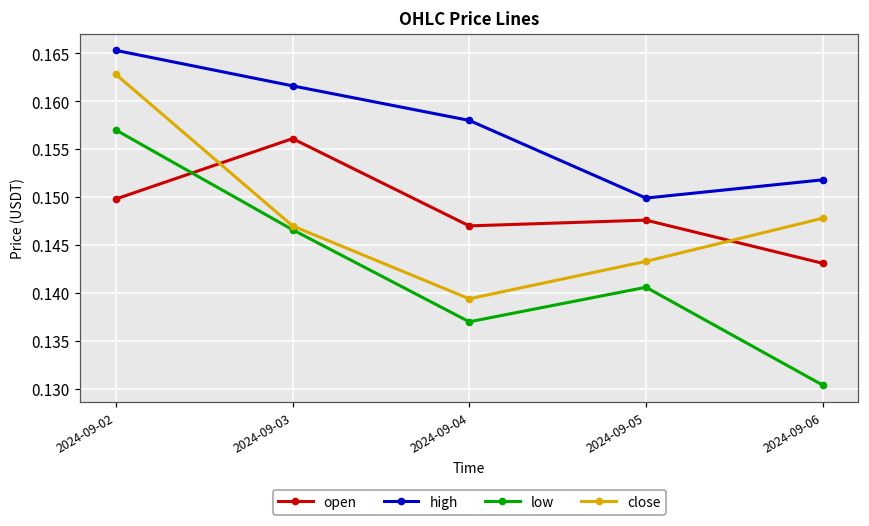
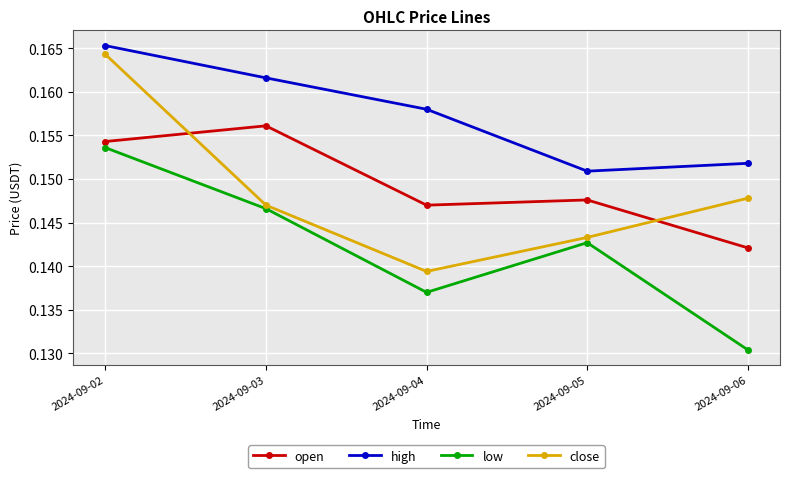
  {
    "open": {
-     "2024-09-02": 0.150,
+     "2024-09-02": 0.154,
      "2024-09-03": 0.156,
      "2024-09-04": 0.147,
      "2024-09-05": 0.148,
-     "2024-09-06": 0.143
+     "2024-09-06": 0.142
    },
    "high": {
      "2024-09-02": 0.165,
      "2024-09-03": 0.162,
      "2024-09-04": 0.158,
-     "2024-09-05": 0.150,
+     "2024-09-05": 0.151,
      "2024-09-06": 0.152
    },
    "low": {
-     "2024-09-02": 0.157,
+     "2024-09-02": 0.154,
      "2024-09-03": 0.147,
      "2024-09-04": 0.137,
-     "2024-09-05": 0.141,
+     "2024-09-05": 0.143,
      "2024-09-06": 0.130
    },
    "close": {
-     "2024-09-02": 0.163,
+     "2024-09-02": 0.164,
      "2024-09-03": 0.147,
      "2024-09-04": 0.139,
      "2024-09-05": 0.143,
      "2024-09-06": 0.148
    }
  }
